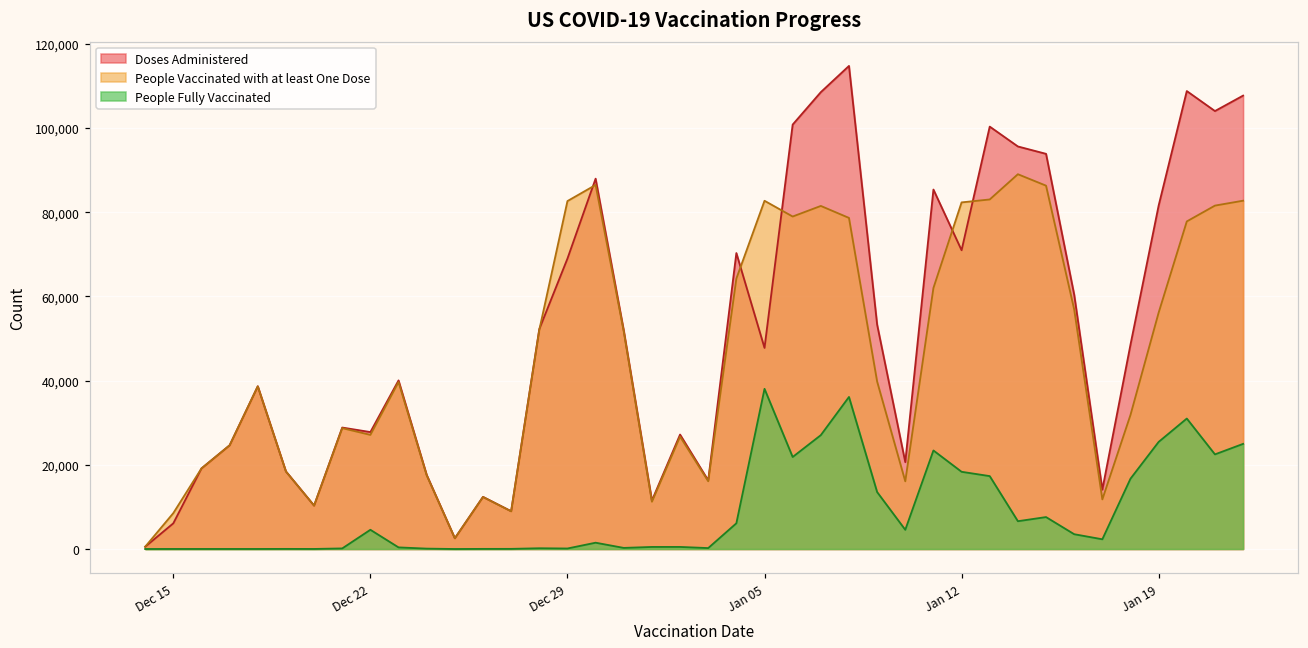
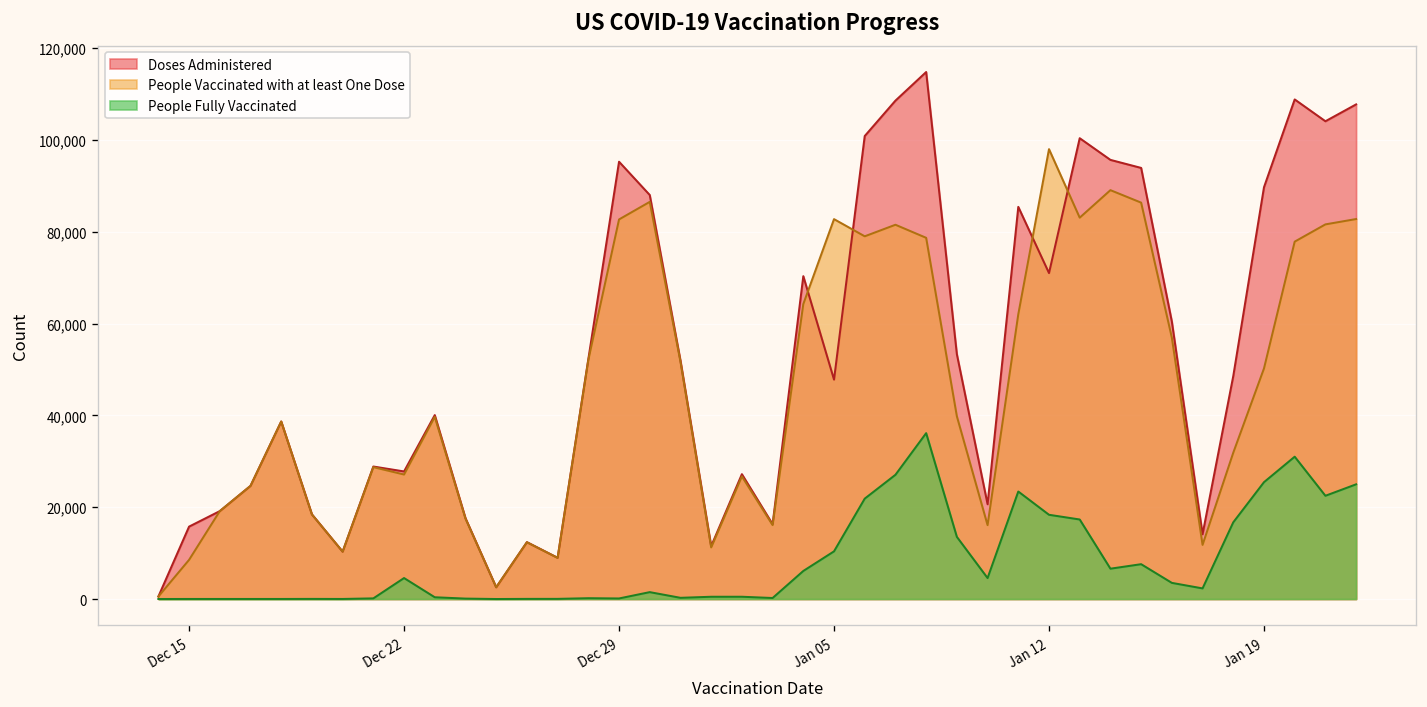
  {
    "Doses Administered": {
-     "Dec 15": "6,000",
+     "Dec 15": "16,000",
      "Dec 22": "28,000",
-     "Dec 29": "69,000",
+     "Dec 29": "95,000",
      "Jan 05": "48,000",
      "Jan 12": "71,000",
-     "Jan 19": "82,000"
+     "Jan 19": "90,000"
    },
    "People Vaccinated with at least One Dose": {
      "Dec 15": "9,000",
      "Dec 22": "27,000",
      "Dec 29": "83,000",
      "Jan 05": "83,000",
-     "Jan 12": "82,000",
-     "Jan 19": "56,000"
+     "Jan 12": "98,000",
+     "Jan 19": "50,000"
    },
    "People Fully Vaccinated": {
      "Dec 15": "0",
      "Dec 22": "5,000",
      "Dec 29": "0",
-     "Jan 05": "38,000",
+     "Jan 05": "10,000",
      "Jan 12": "18,000",
      "Jan 19": "25,000"
    }
  }
